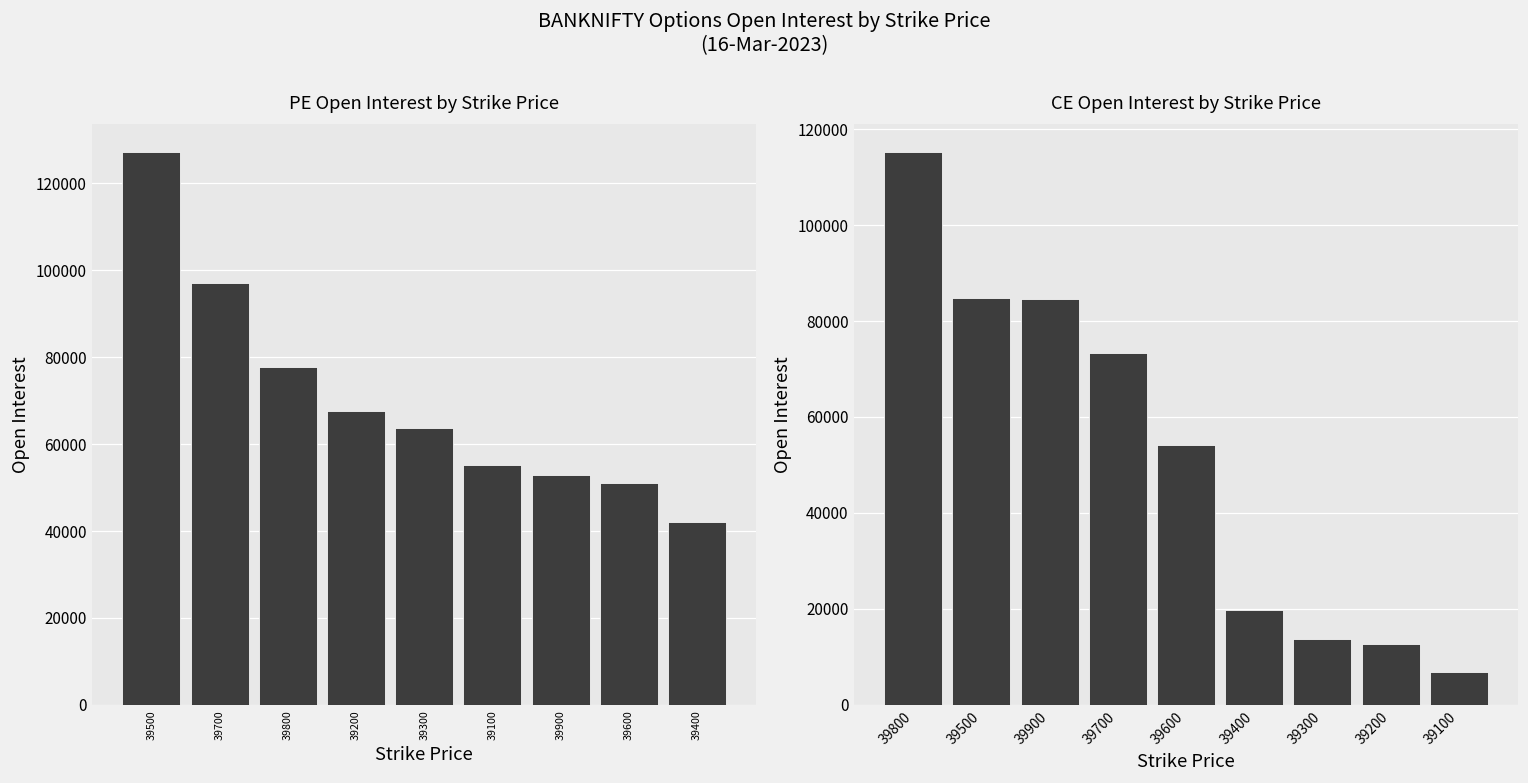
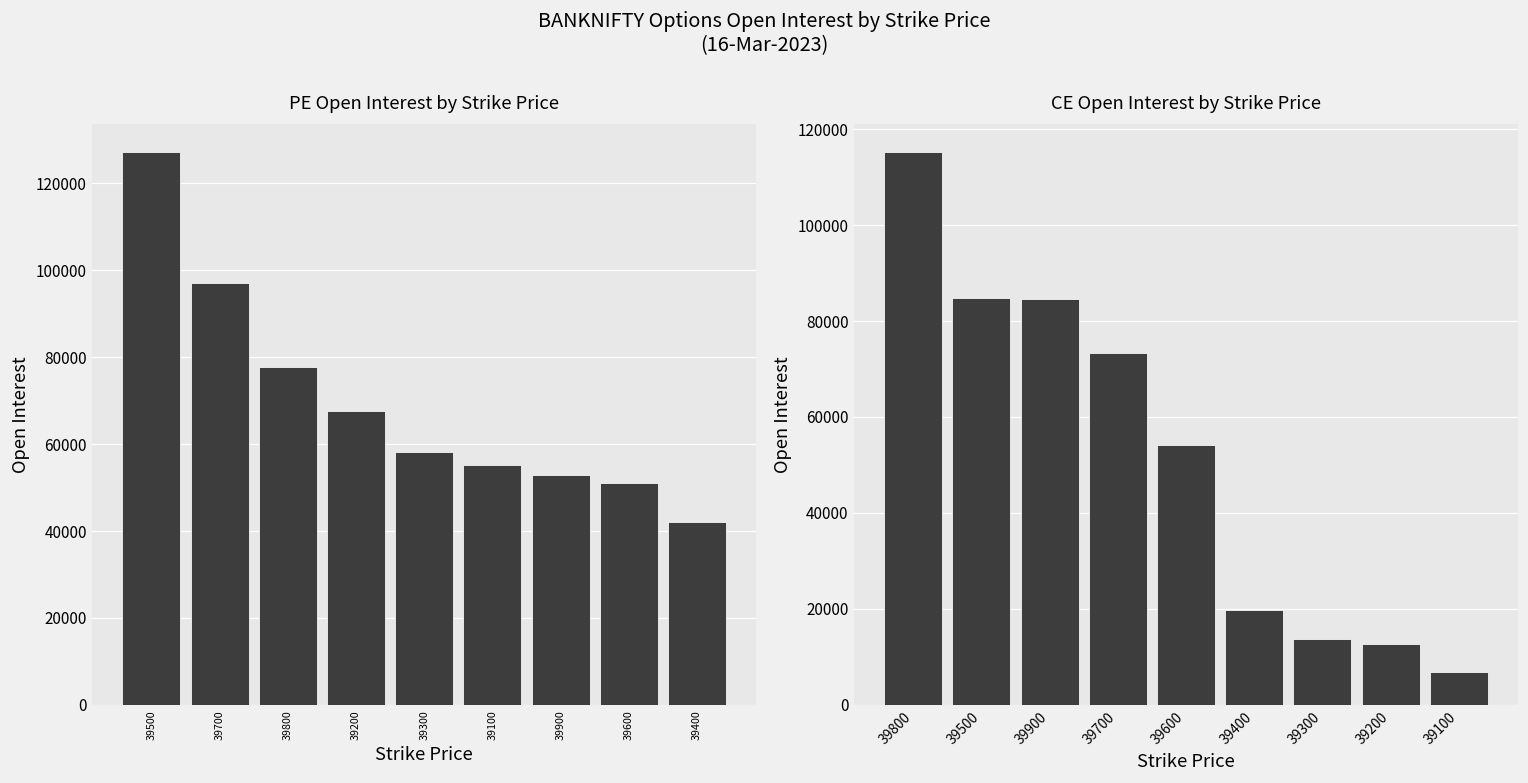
  {
    "PE Open Interest by Strike Price": {
      "39500": 127000,
      "39700": 97000,
      "39800": 78000,
      "39200": 68000,
-     "39300": 64000,
+     "39300": 58000,
      "39100": 55000,
      "39900": 53000,
      "39600": 51000,
      "39400": 42000
    },
    "CE Open Interest by Strike Price": {
      "39800": 115000,
      "39500": 85000,
      "39900": 85000,
      "39700": 73000,
      "39600": 54000,
      "39400": 20000,
      "39300": 14000,
      "39200": 13000,
      "39100": 7000
    }
  }
